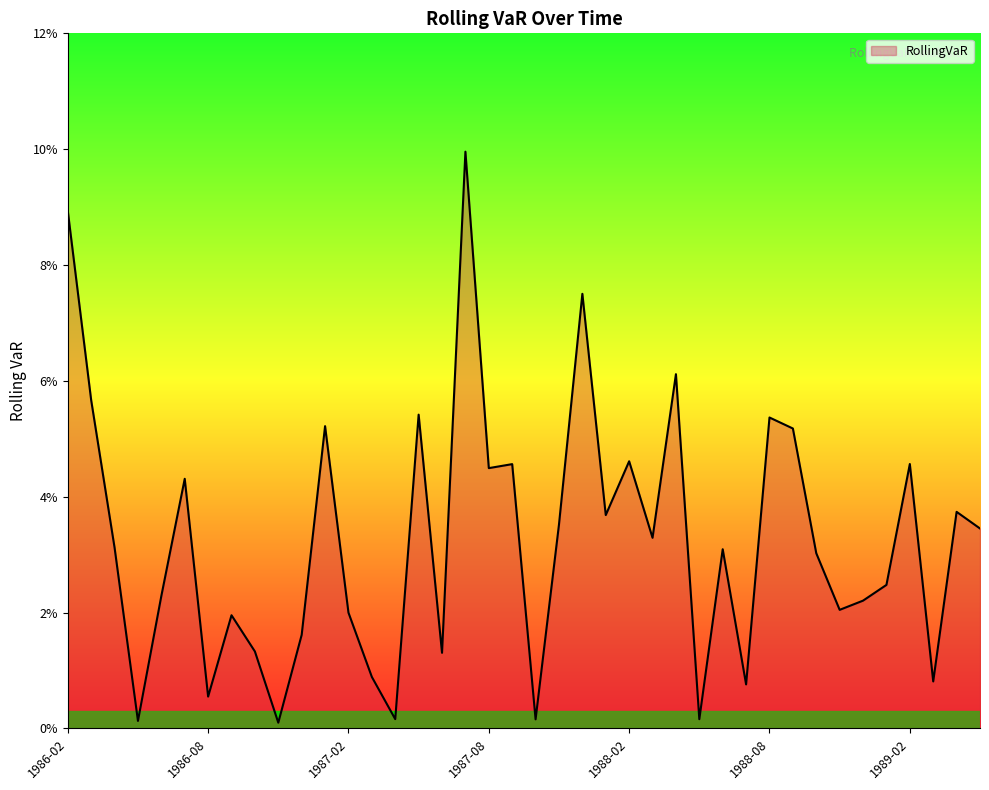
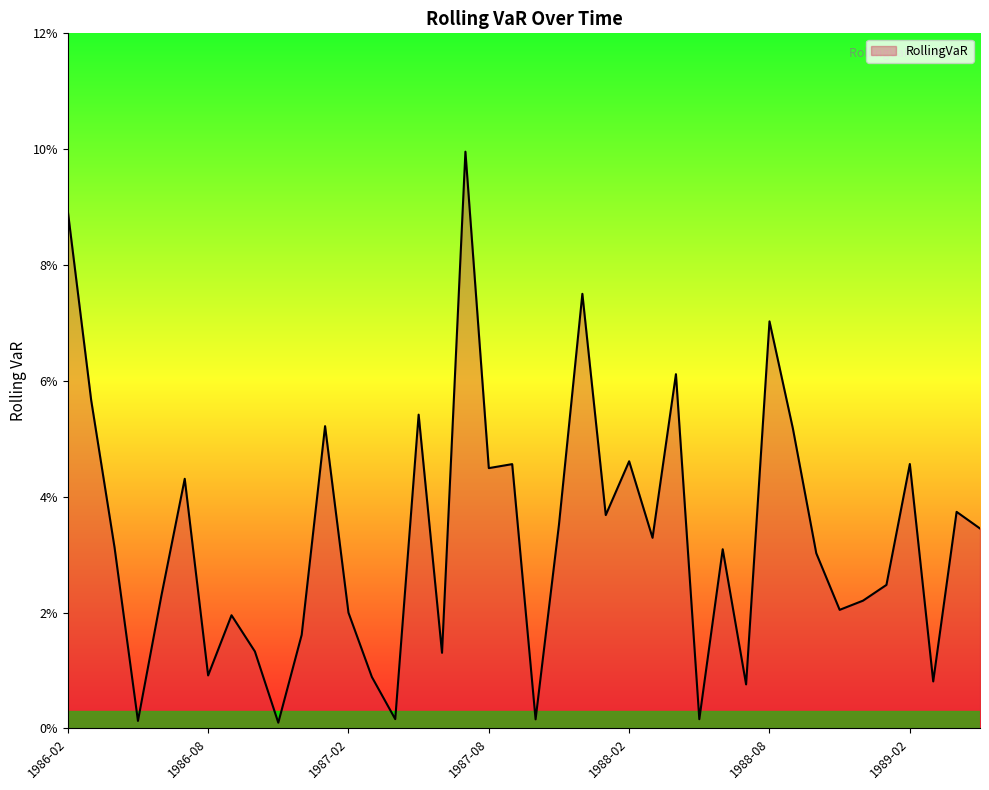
  {
    "1986-02": "8.9%",
-   "1986-08": "0.5%",
+   "1986-08": "0.9%",
    "1987-02": "2.0%",
    "1987-08": "4.5%",
    "1988-02": "4.6%",
-   "1988-08": "5.4%",
+   "1988-08": "7.0%",
    "1989-02": "4.6%"
  }
